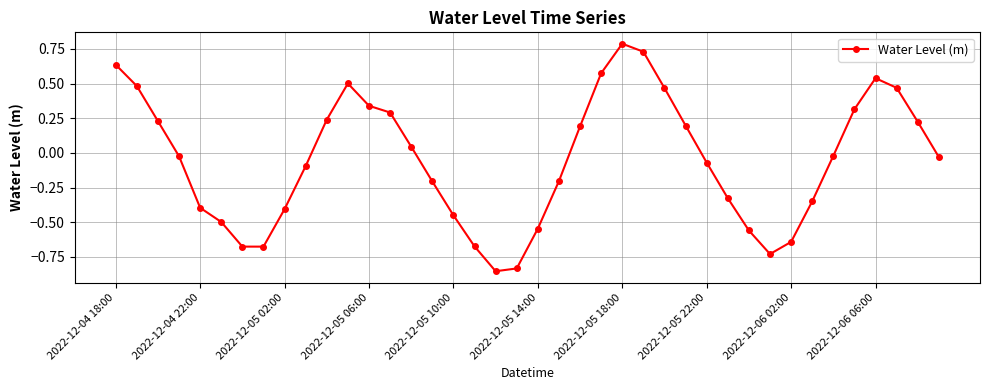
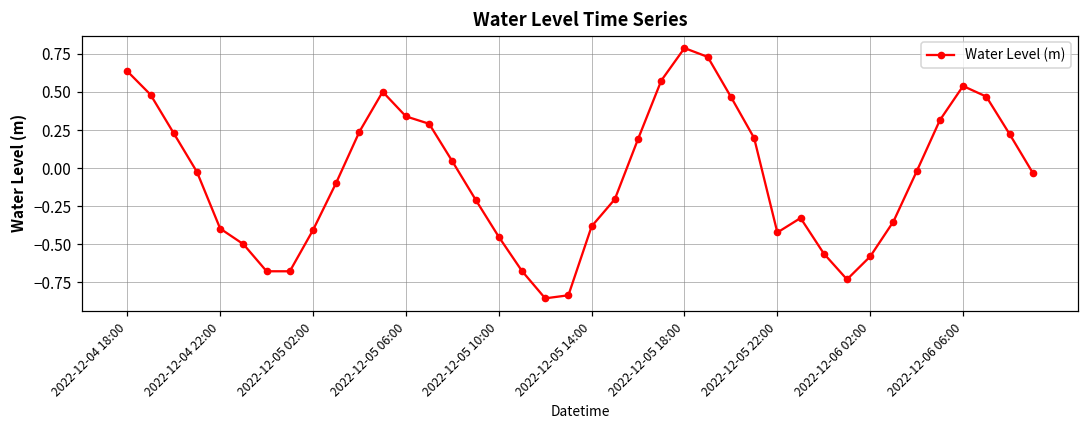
  {
    "2022-12-04 18:00": 0.64,
    "2022-12-04 22:00": -0.40,
    "2022-12-05 02:00": -0.41,
    "2022-12-05 06:00": 0.34,
    "2022-12-05 10:00": -0.45,
-   "2022-12-05 14:00": -0.55,
+   "2022-12-05 14:00": -0.38,
    "2022-12-05 18:00": 0.79,
-   "2022-12-05 22:00": -0.07,
-   "2022-12-06 02:00": -0.64,
+   "2022-12-05 22:00": -0.42,
+   "2022-12-06 02:00": -0.58,
    "2022-12-06 06:00": 0.54
  }
